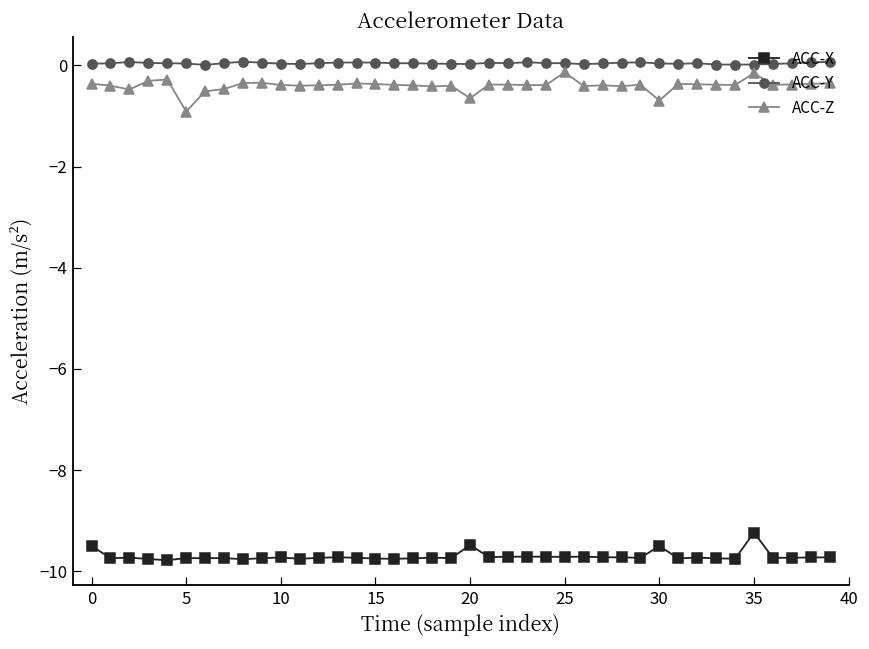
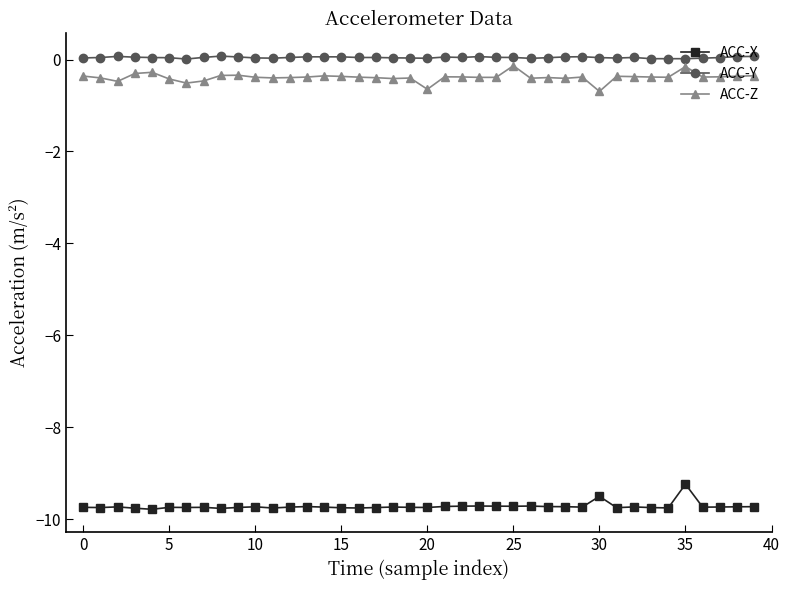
  {
    "ACC-X": {
-     "0": -9.5,
+     "0": -9.7,
      "5": -9.7,
      "10": -9.7,
      "15": -9.7,
-     "20": -9.5,
+     "20": -9.7,
      "25": -9.7,
      "30": -9.5,
      "35": -9.2
    },
    "ACC-Y": {
      "0": 0.0,
      "5": 0.0,
      "10": 0.0,
      "15": 0.1,
      "20": 0.0,
      "25": 0.0,
      "30": 0.0,
      "35": 0.0
    },
    "ACC-Z": {
      "0": -0.4,
-     "5": -0.9,
+     "5": -0.4,
      "10": -0.4,
      "15": -0.4,
      "20": -0.6,
      "25": -0.1,
      "30": -0.7,
      "35": -0.2
    }
  }
